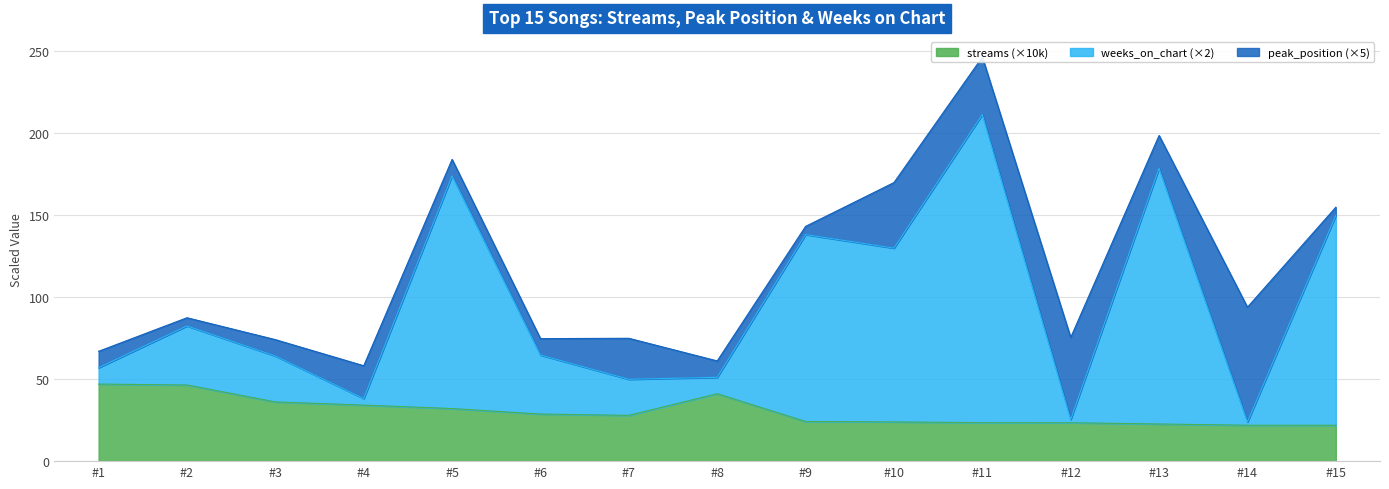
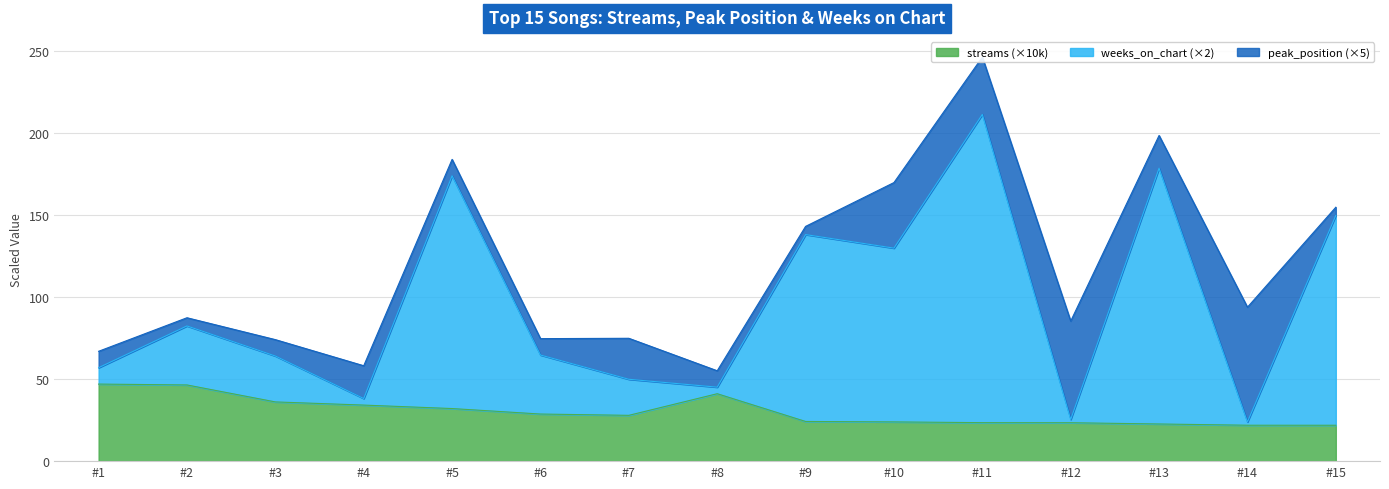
  {
    "streams (×10k)": {
      "#1": 47,
      "#2": 46,
      "#3": 36,
      "#4": 34,
      "#5": 32,
      "#6": 29,
      "#7": 28,
      "#8": 41,
      "#9": 24,
      "#10": 24,
      "#11": 23,
      "#12": 23,
      "#13": 23,
      "#14": 22,
      "#15": 22
    },
    "weeks_on_chart (×2)": {
      "#1": 10,
      "#2": 36,
      "#3": 28,
      "#4": 4,
      "#5": 142,
      "#6": 36,
      "#7": 22,
-     "#8": 10,
+     "#8": 4,
      "#9": 114,
      "#10": 106,
      "#11": 188,
      "#12": 2,
      "#13": 156,
      "#14": 2,
      "#15": 128
    },
    "peak_position (×5)": {
      "#1": 10,
      "#2": 5,
      "#3": 10,
      "#4": 20,
      "#5": 10,
      "#6": 10,
      "#7": 25,
      "#8": 10,
      "#9": 5,
      "#10": 40,
-     "#12": 50,
+     "#12": 60,
      "#13": 20,
      "#14": 70,
      "#15": 5
    }
  }
